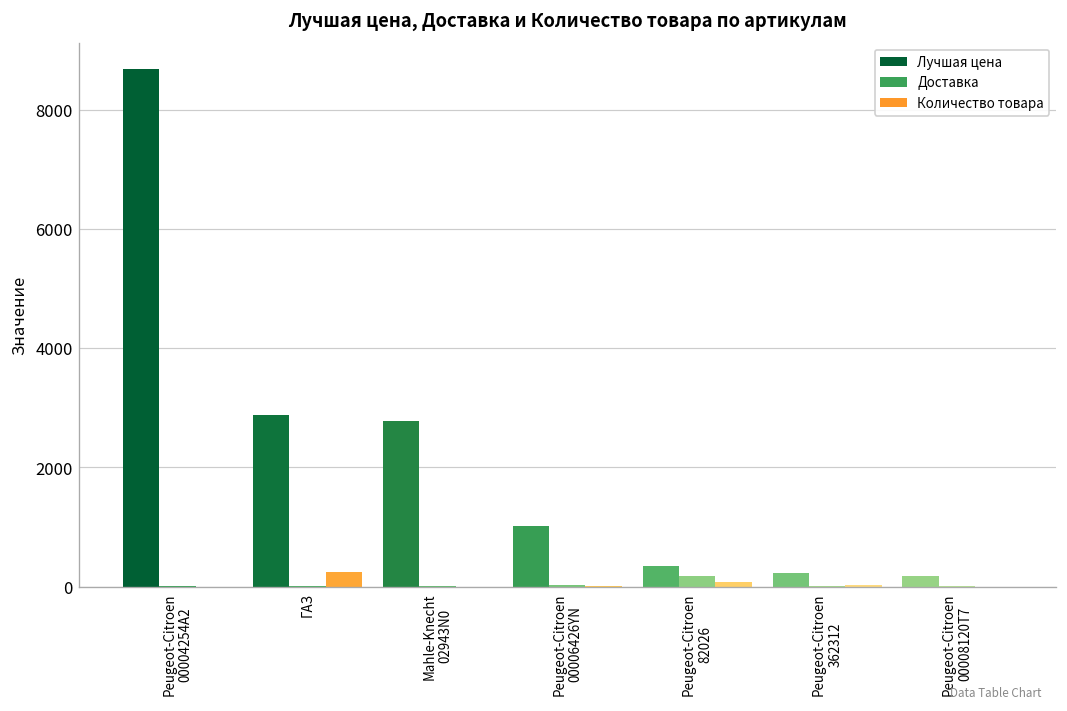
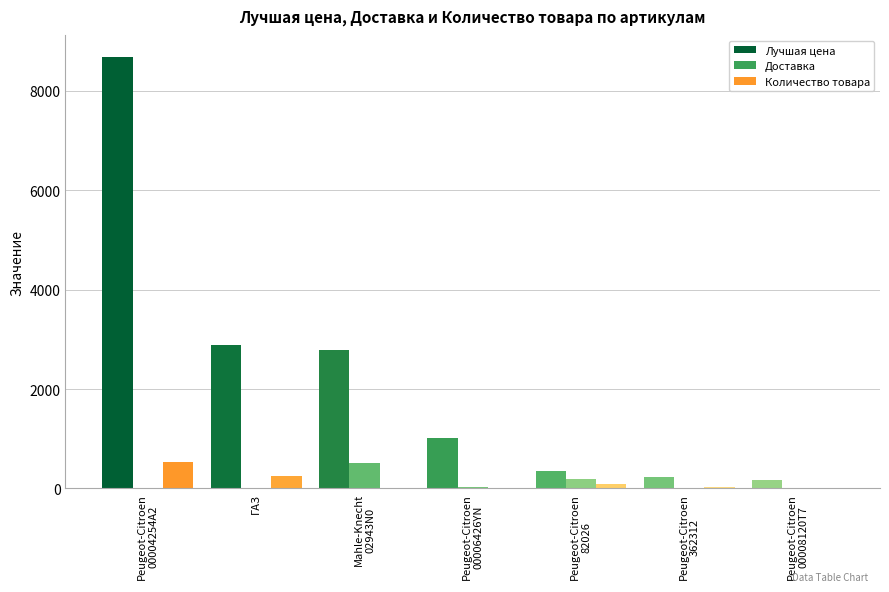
  {
    "Лучшая цена": {
      "Peugeot-Citroen 00004254A2": 8700,
      "ГАЗ": 2900,
      "Mahle-Knecht 02943N0": 2800,
      "Peugeot-Citroen 00006426YN": 1000,
      "Peugeot-Citroen 82026": 400,
      "Peugeot-Citroen 362312": 200,
      "Peugeot-Citroen 00008120T7": 200
    },
    "Доставка": {
-     "Mahle-Knecht 02943N0": 0,
+     "Mahle-Knecht 02943N0": 500,
      "Peugeot-Citroen 82026": 200
    },
    "Количество товара": {
-     "Peugeot-Citroen 00004254A2": 0,
+     "Peugeot-Citroen 00004254A2": 500,
      "ГАЗ": 200,
      "Peugeot-Citroen 82026": 100
    }
  }
